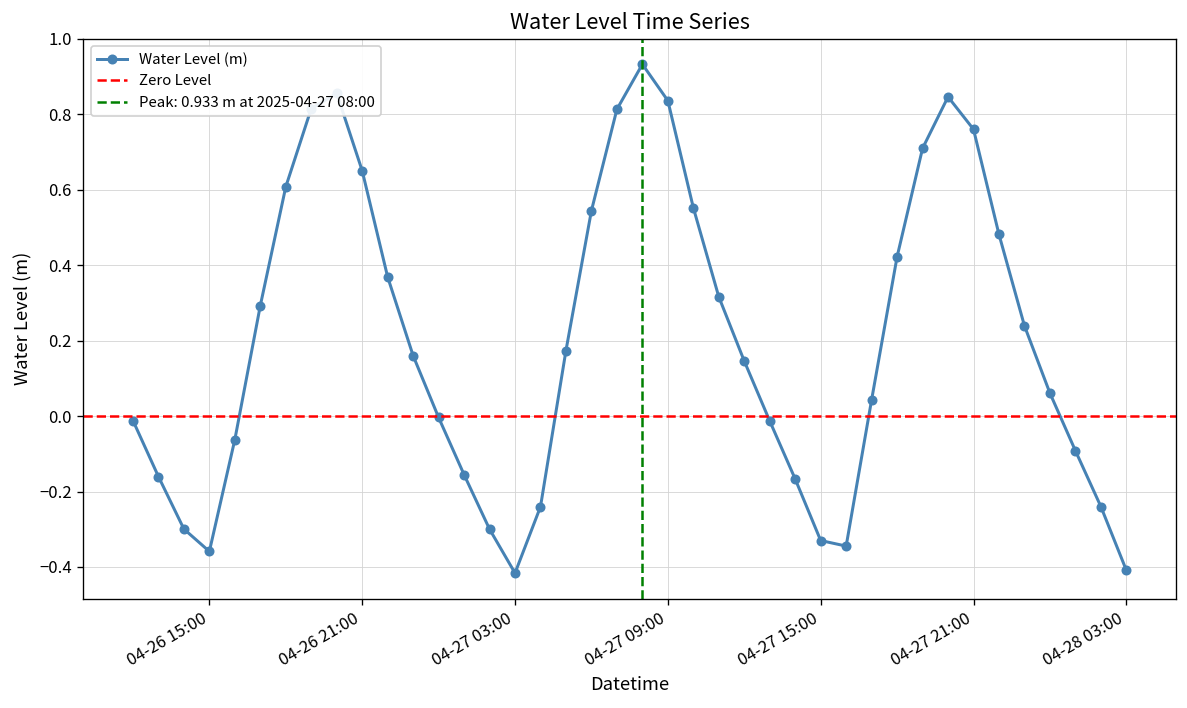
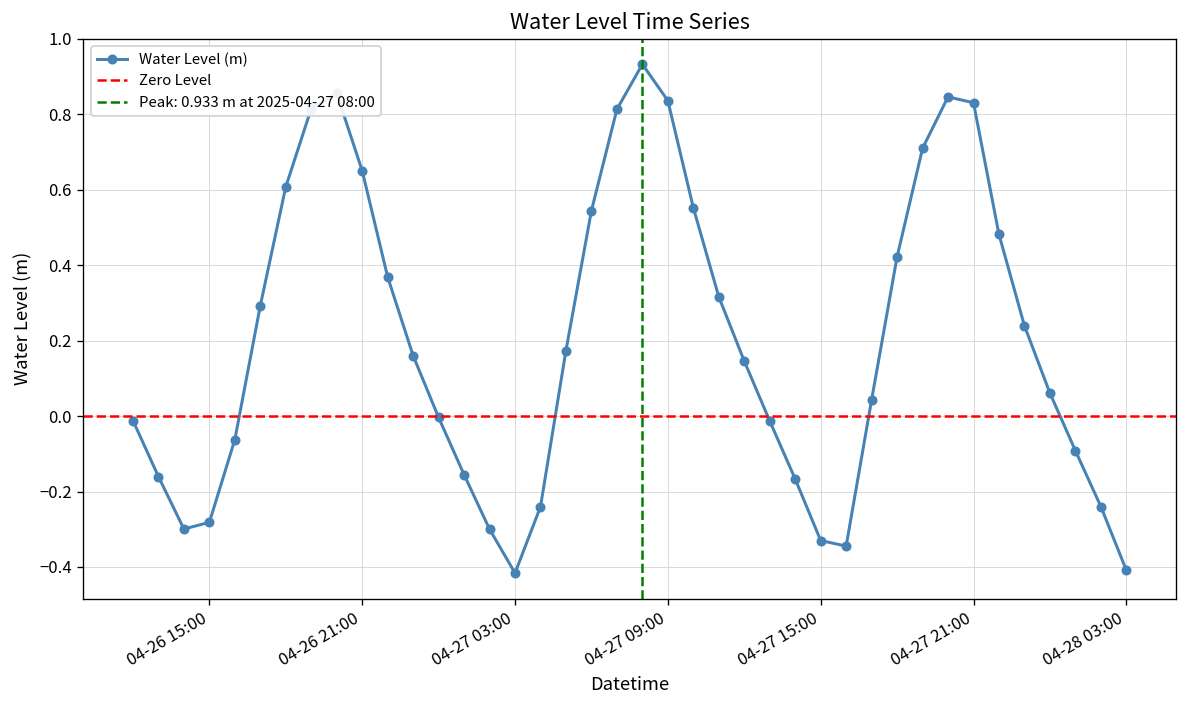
  {
-   "04-26 15:00": -0.36,
+   "04-26 15:00": -0.28,
    "04-26 21:00": 0.65,
    "04-27 03:00": -0.42,
    "04-27 09:00": 0.84,
    "04-27 15:00": -0.33,
-   "04-27 21:00": 0.76,
+   "04-27 21:00": 0.83,
    "04-28 03:00": -0.41
  }
